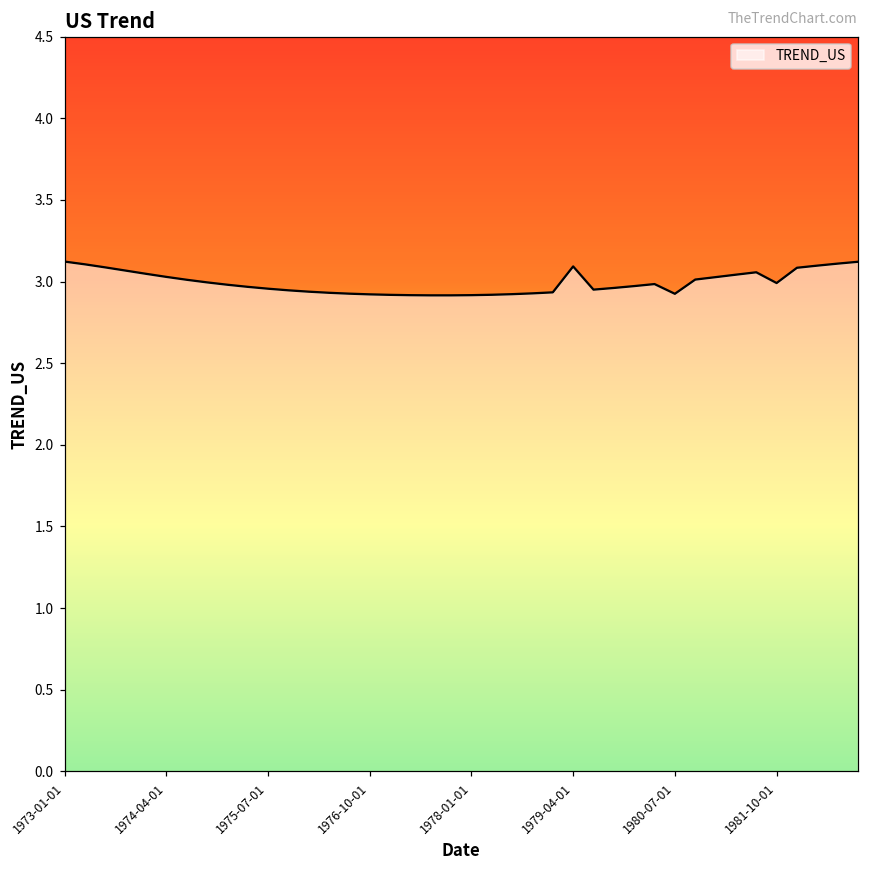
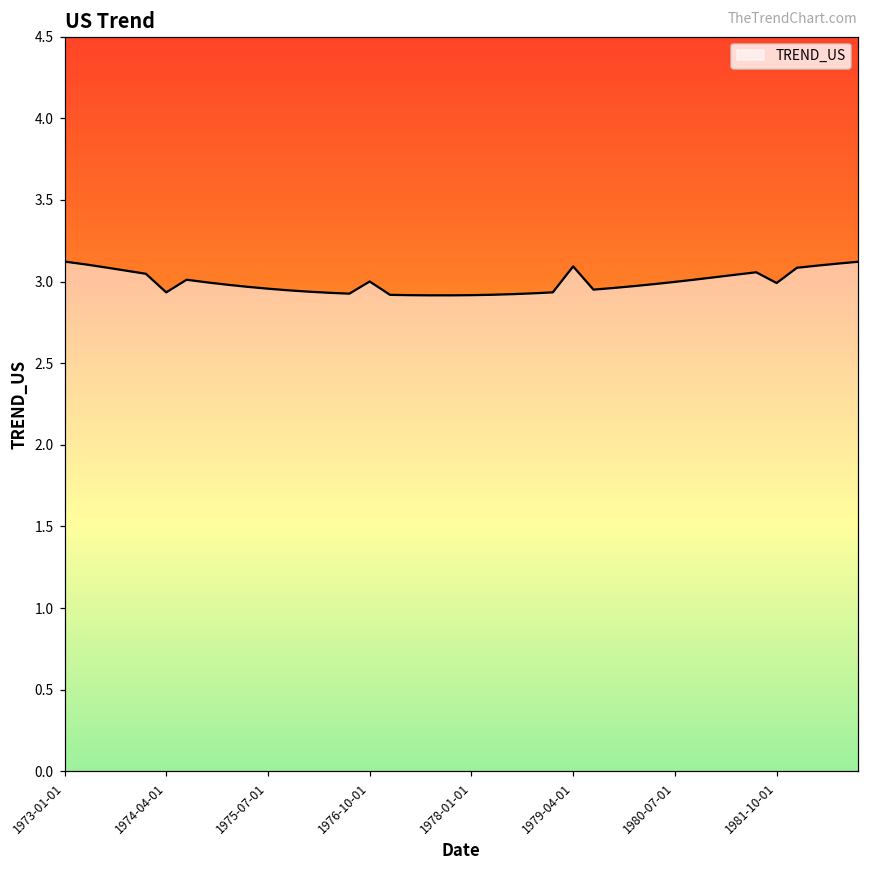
  {
    "1973-01-01": 3.12,
-   "1974-04-01": 3.03,
+   "1974-04-01": 2.93,
    "1975-07-01": 2.96,
-   "1976-10-01": 2.92,
+   "1976-10-01": 3.00,
    "1978-01-01": 2.92,
    "1979-04-01": 3.09,
-   "1980-07-01": 2.93,
+   "1980-07-01": 3.00,
    "1981-10-01": 2.99
  }
